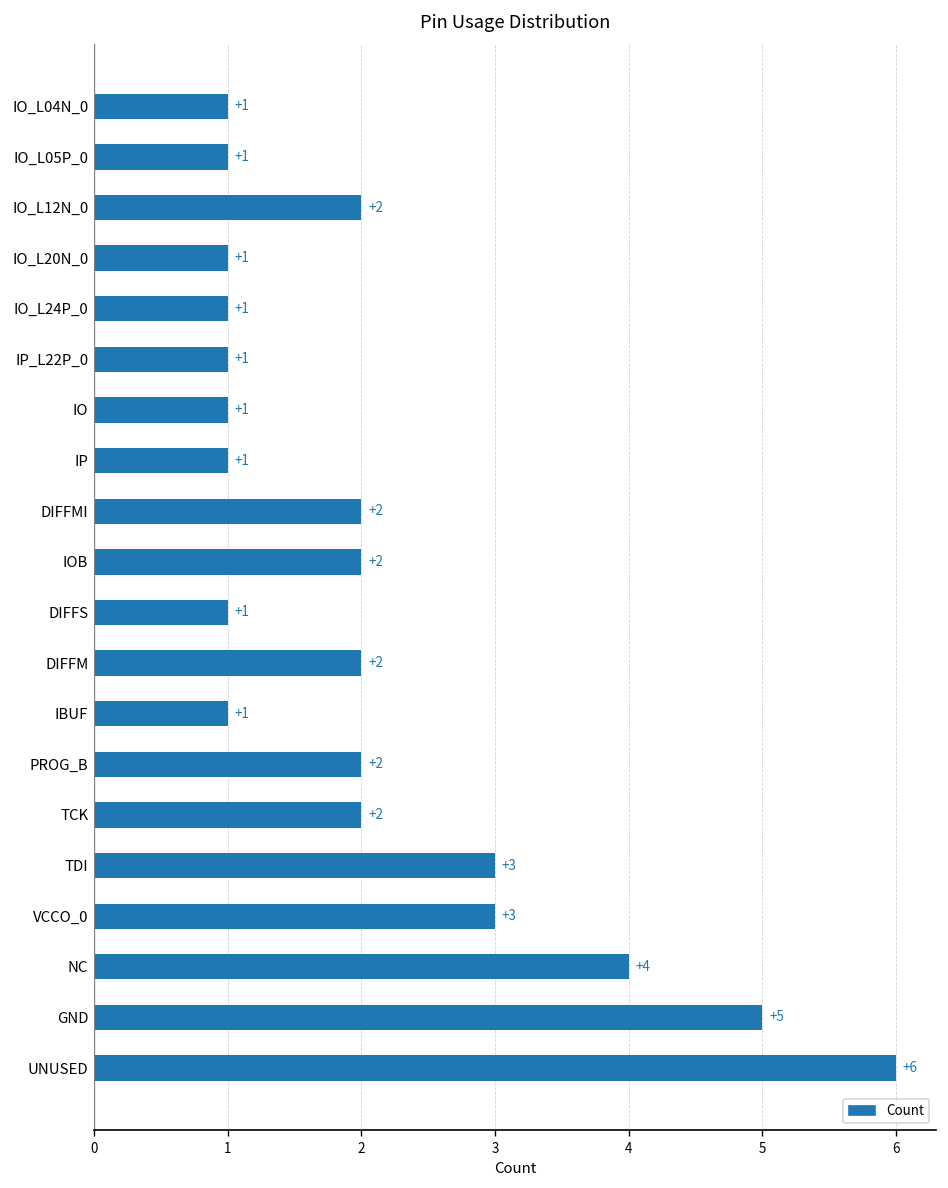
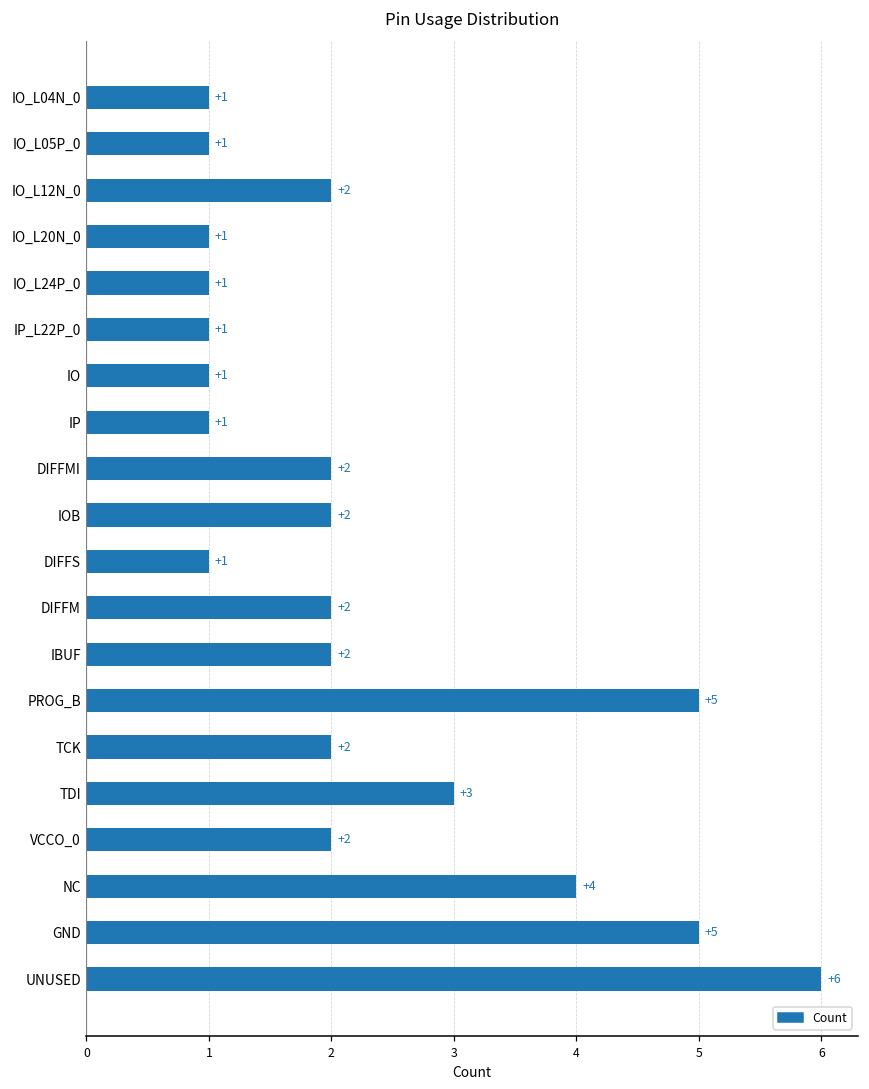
  {
    "IO_L04N_0": "+1",
    "IO_L05P_0": "+1",
    "IO_L12N_0": "+2",
    "IO_L20N_0": "+1",
    "IO_L24P_0": "+1",
    "IP_L22P_0": "+1",
    "IO": "+1",
    "IP": "+1",
    "DIFFMI": "+2",
    "IOB": "+2",
    "DIFFS": "+1",
    "DIFFM": "+2",
-   "IBUF": "+1",
-   "PROG_B": "+2",
+   "IBUF": "+2",
+   "PROG_B": "+5",
    "TCK": "+2",
    "TDI": "+3",
-   "VCCO_0": "+3",
+   "VCCO_0": "+2",
    "NC": "+4",
    "GND": "+5",
    "UNUSED": "+6"
  }
